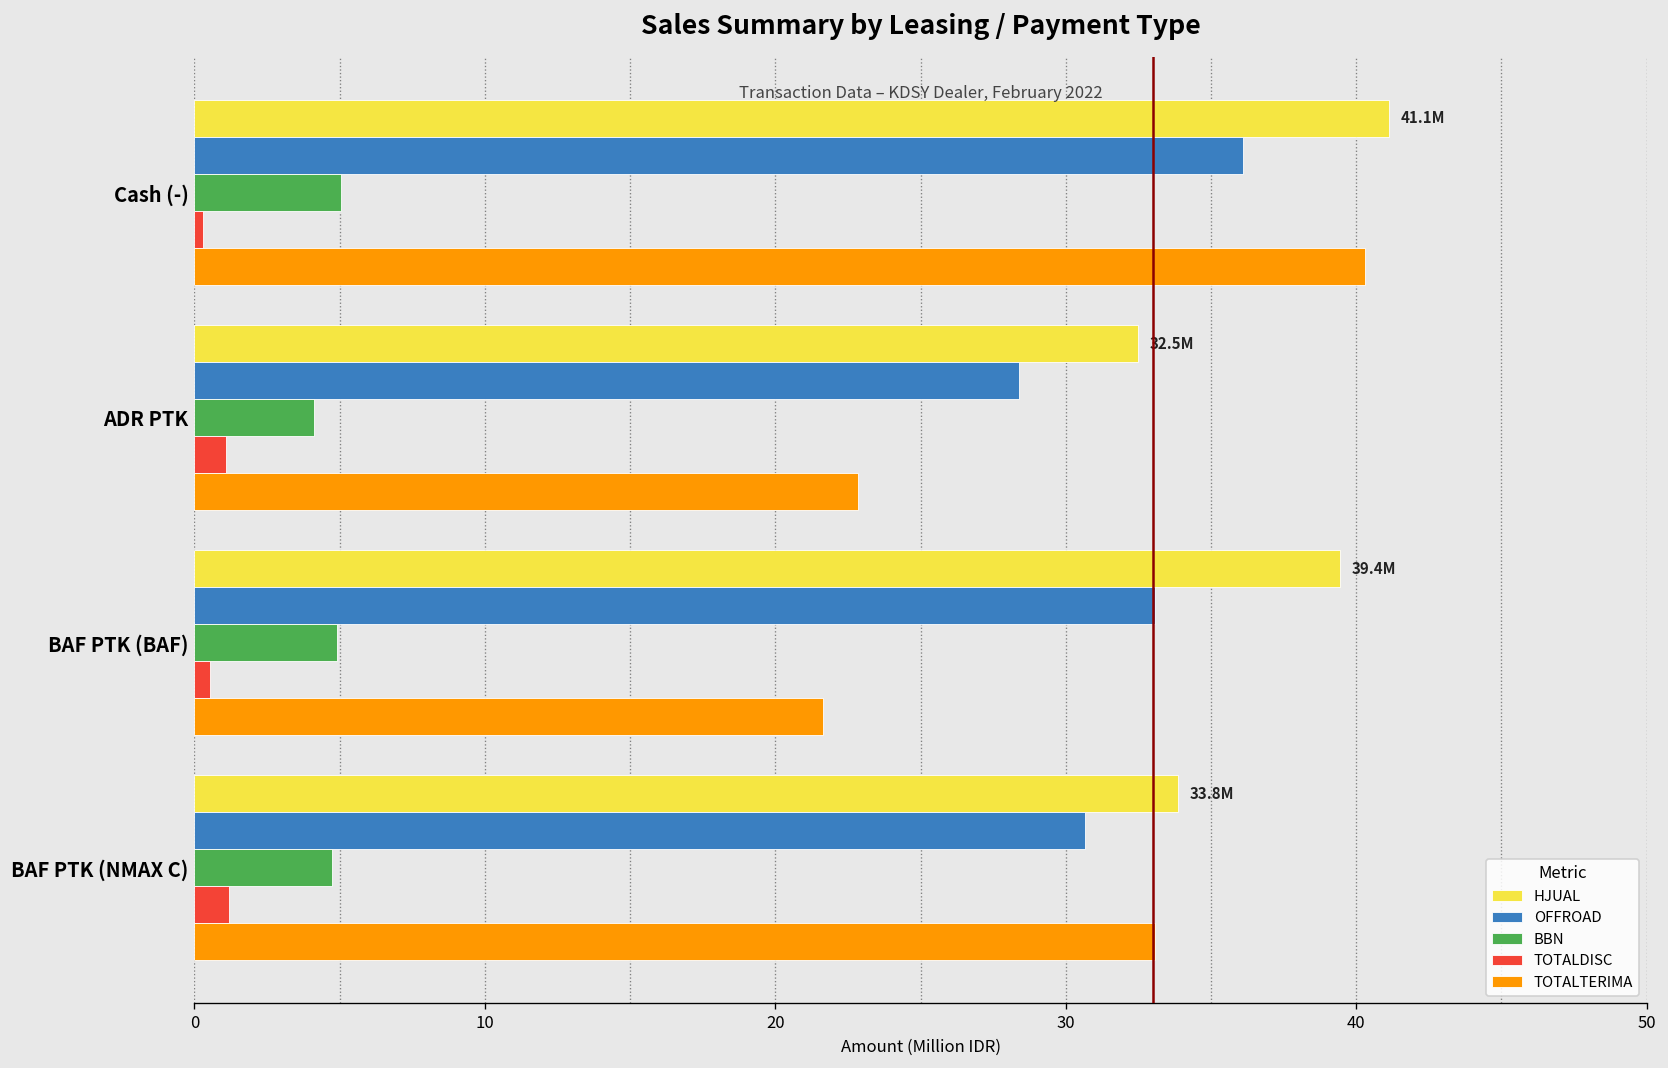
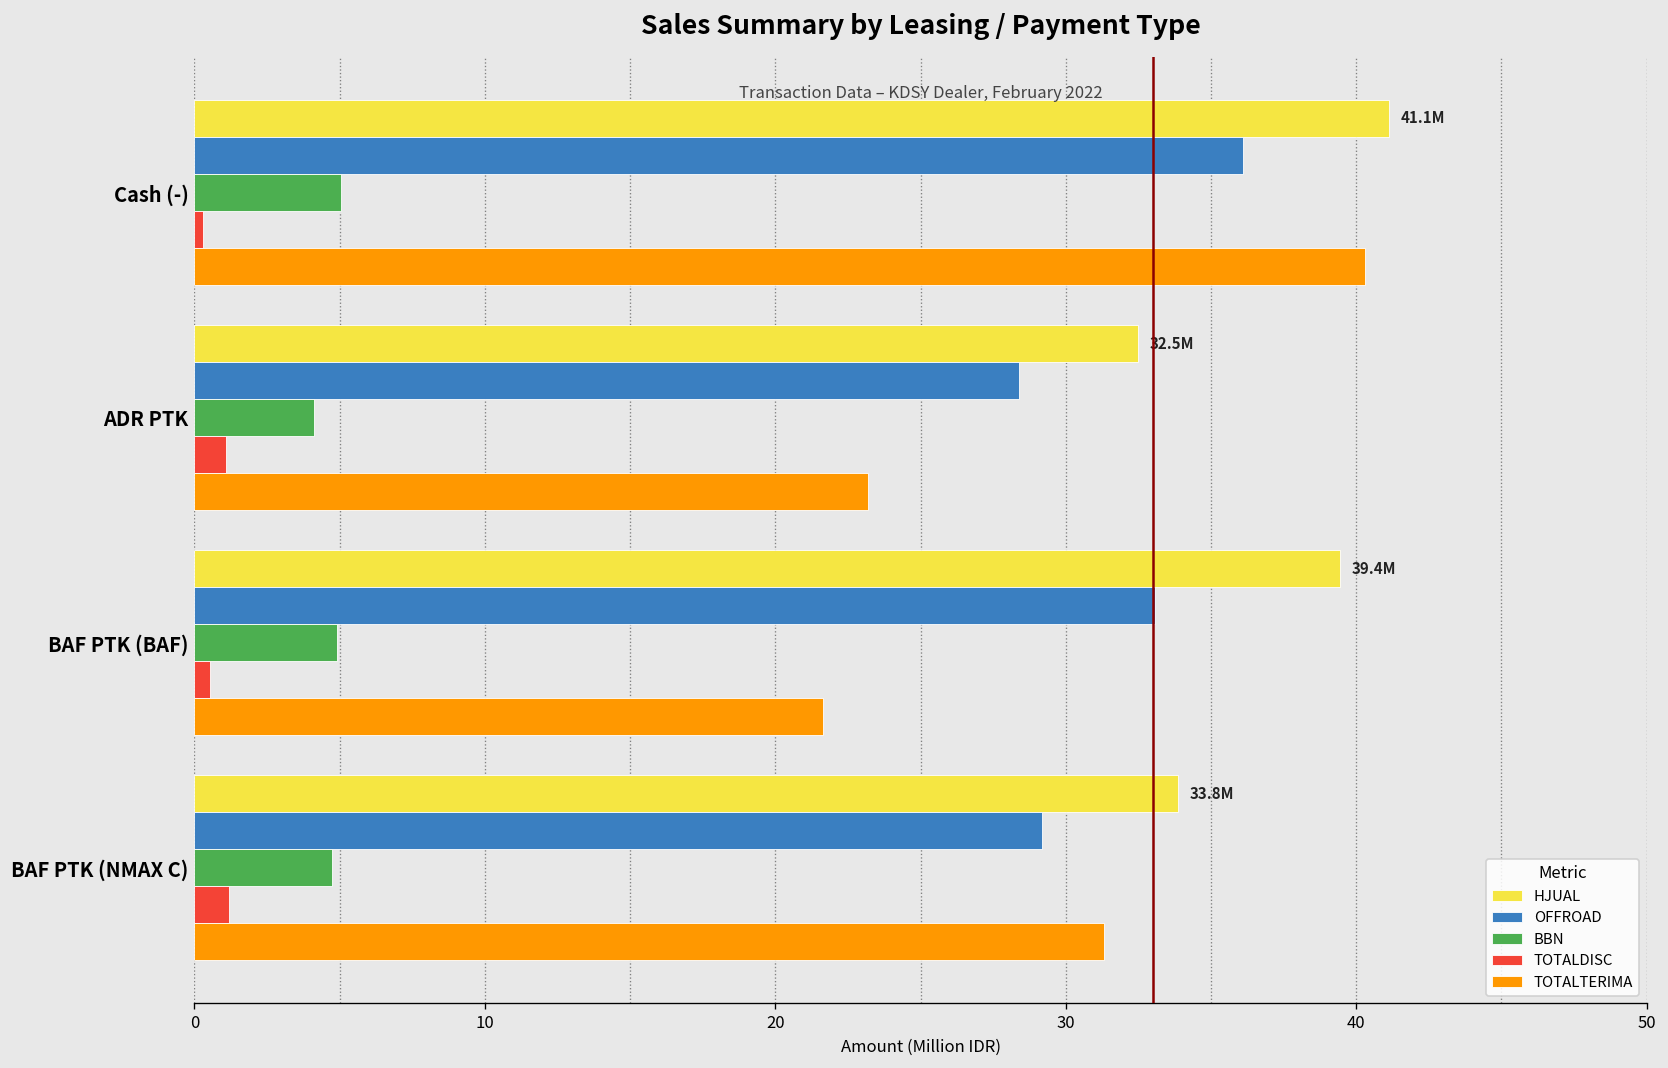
  {
    "HJUAL": {
      "Cash (-)": "41.1M",
      "ADR PTK": "32.5M",
      "BAF PTK (BAF)": "39.4M",
      "BAF PTK (NMAX C)": "33.8M"
    },
    "OFFROAD": {
      "Cash (-)": "36.1",
      "ADR PTK": "28.4",
      "BAF PTK (BAF)": "33.1",
-     "BAF PTK (NMAX C)": "30.7"
+     "BAF PTK (NMAX C)": "29.2"
    },
    "BBN": {
      "Cash (-)": "5.0",
      "ADR PTK": "4.1",
      "BAF PTK (BAF)": "4.9",
      "BAF PTK (NMAX C)": "4.7"
    },
    "TOTALDISC": {
      "Cash (-)": "0.3",
      "ADR PTK": "1.1",
      "BAF PTK (BAF)": "0.5",
      "BAF PTK (NMAX C)": "1.2"
    },
    "TOTALTERIMA": {
      "Cash (-)": "40.3",
-     "ADR PTK": "22.8",
+     "ADR PTK": "23.2",
      "BAF PTK (BAF)": "21.6",
-     "BAF PTK (NMAX C)": "33.1"
+     "BAF PTK (NMAX C)": "31.3"
    }
  }
